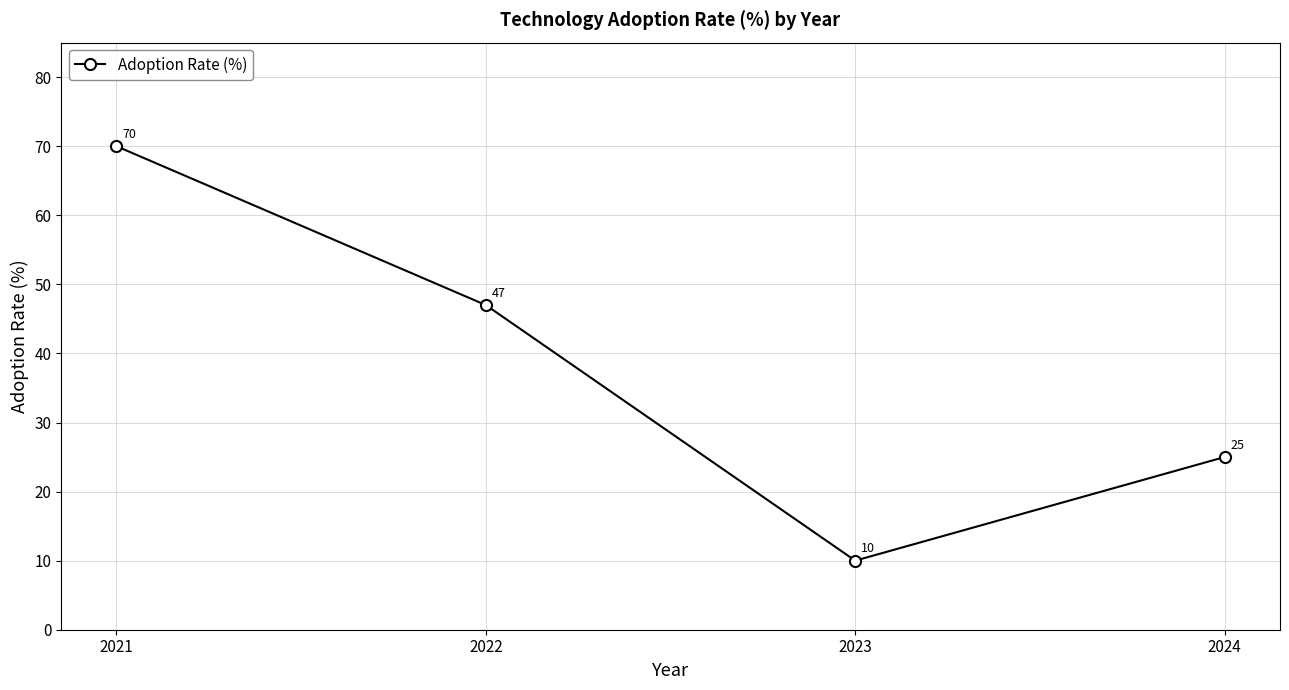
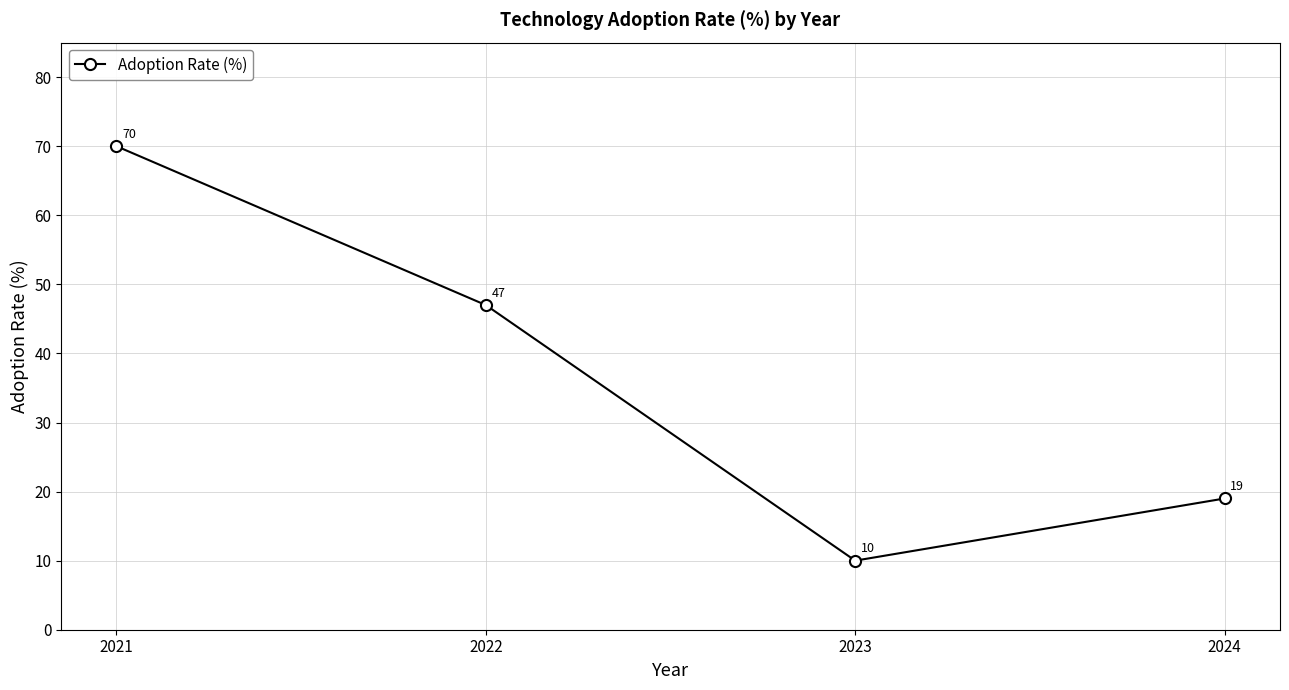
  {
    "2021": 70,
    "2022": 47,
    "2023": 10,
-   "2024": 25
+   "2024": 19
  }
